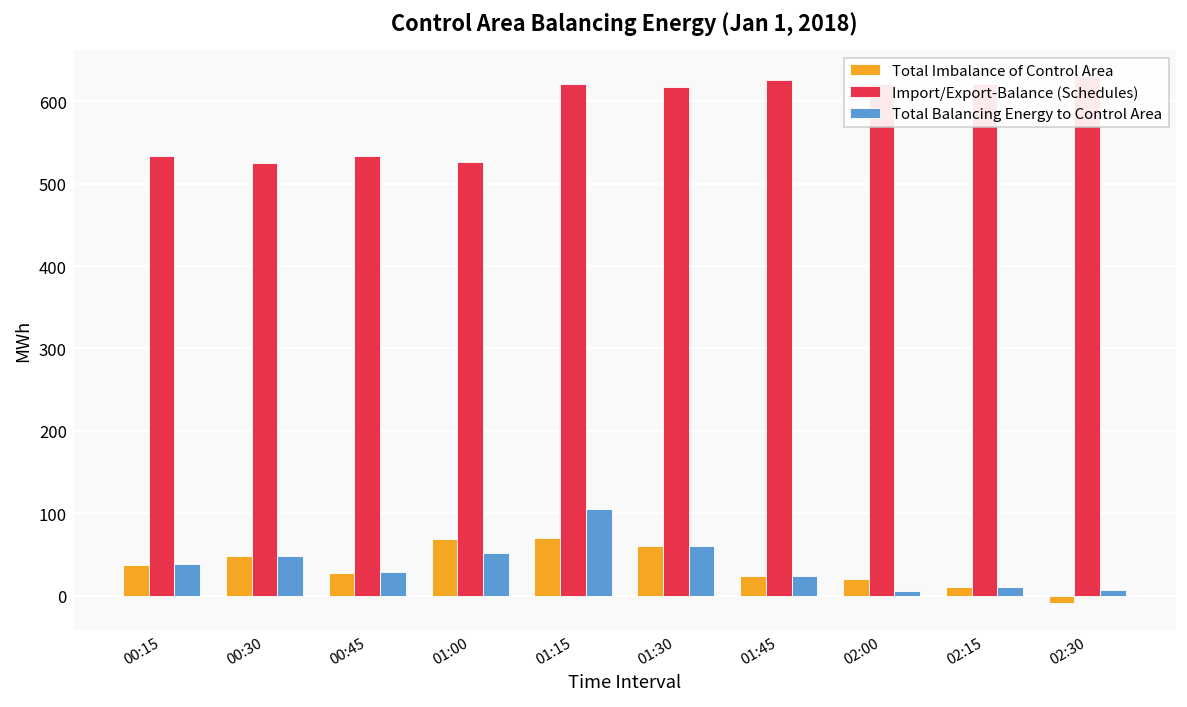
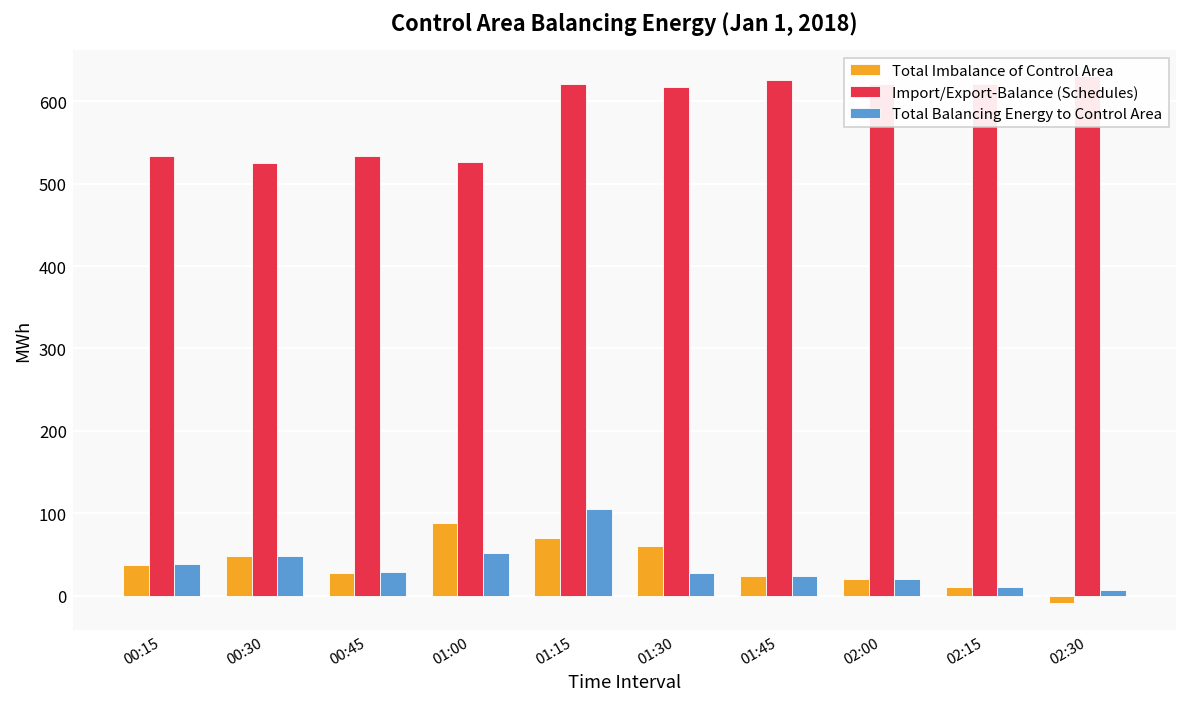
  {
    "Total Imbalance of Control Area": {
      "00:15": 40,
      "00:30": 50,
      "00:45": 30,
-     "01:00": 70,
+     "01:00": 90,
      "01:15": 70,
      "01:30": 60,
      "01:45": 20,
      "02:00": 20,
      "02:15": 10,
      "02:30": -10
    },
    "Import/Export-Balance (Schedules)": {
      "00:15": 530,
      "00:30": 520,
      "00:45": 530,
      "01:00": 530,
      "01:15": 620,
      "01:30": 620,
      "01:45": 630
    },
    "Total Balancing Energy to Control Area": {
      "00:15": 40,
      "00:30": 50,
      "00:45": 30,
      "01:00": 50,
      "01:15": 110,
-     "01:30": 60,
+     "01:30": 30,
      "01:45": 20,
-     "02:00": 10,
+     "02:00": 20,
      "02:15": 10,
      "02:30": 10
    }
  }
